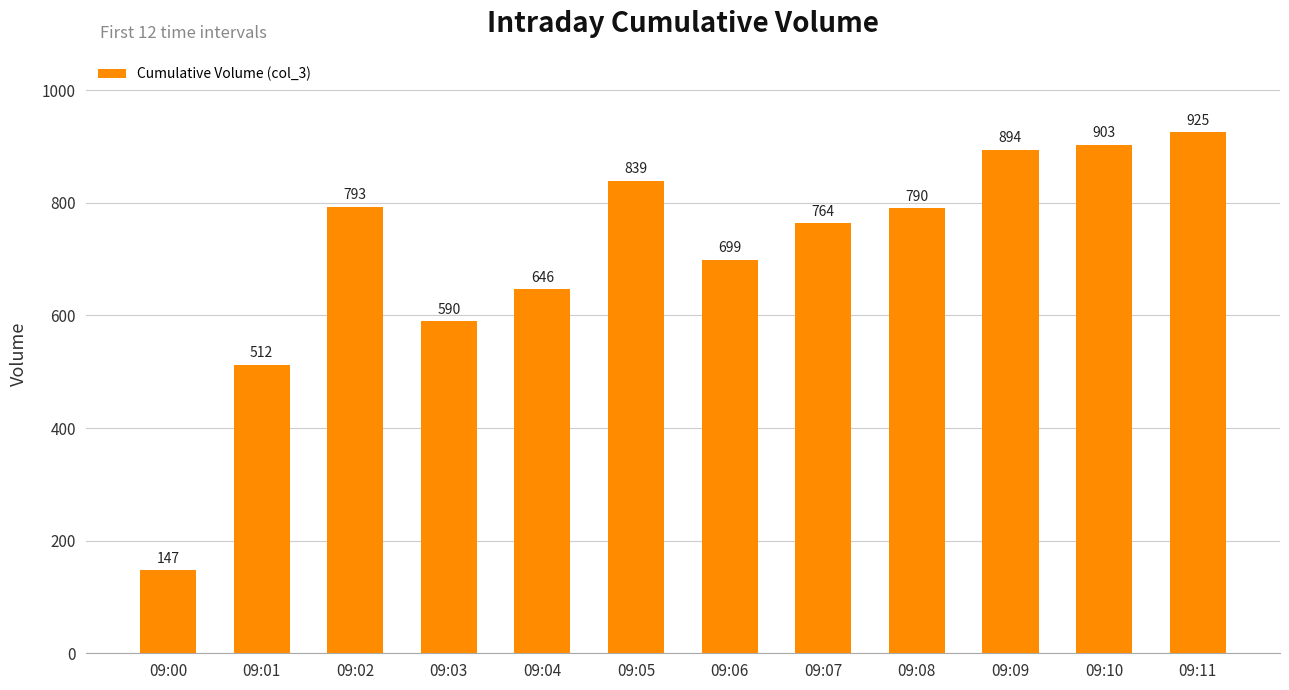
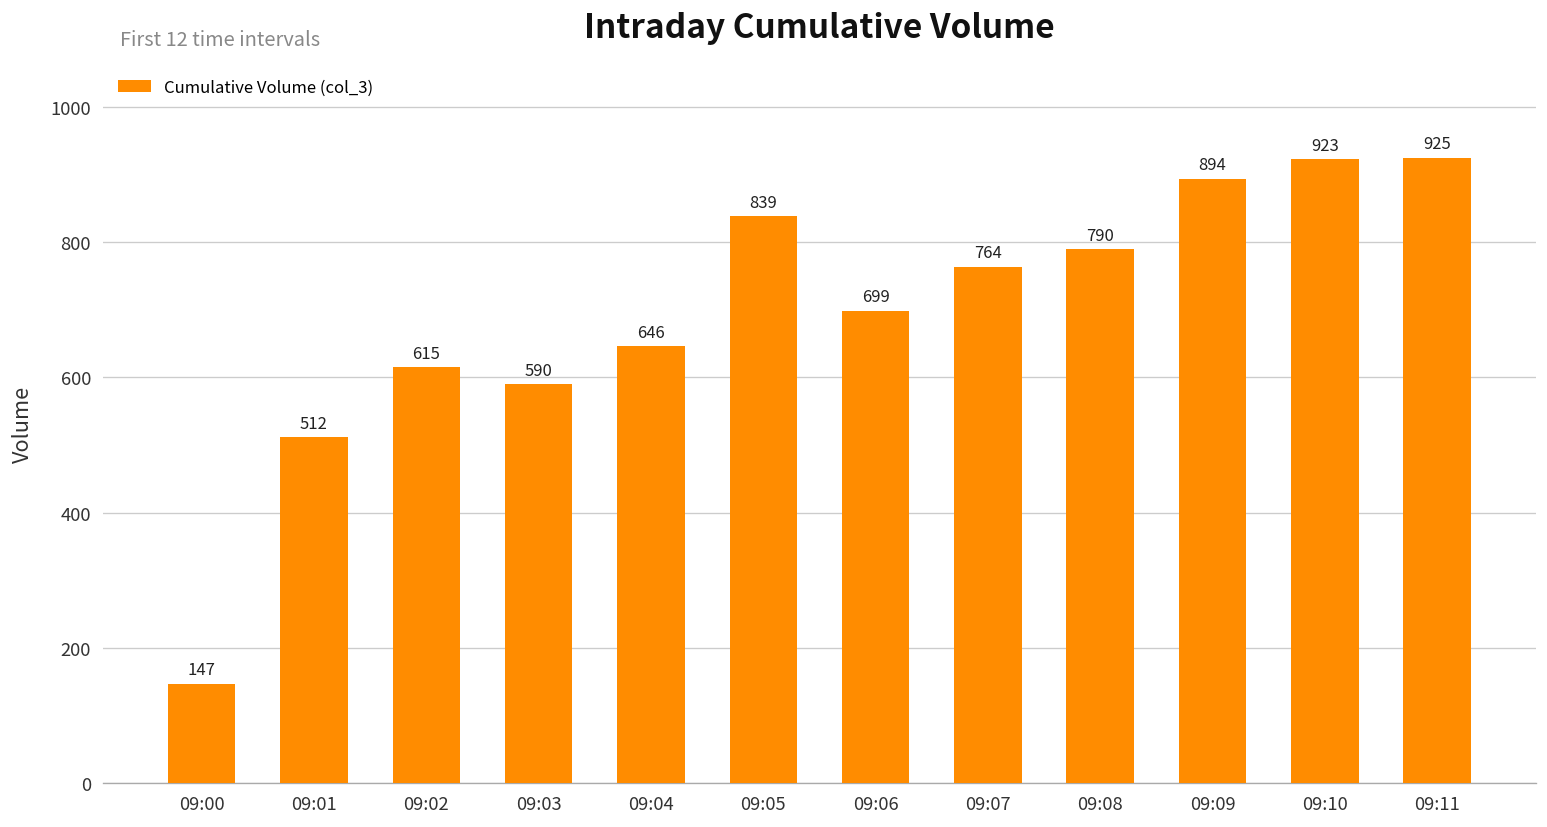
  {
    "09:00": 147,
    "09:01": 512,
-   "09:02": 793,
+   "09:02": 615,
    "09:03": 590,
    "09:04": 646,
    "09:05": 839,
    "09:06": 699,
    "09:07": 764,
    "09:08": 790,
    "09:09": 894,
-   "09:10": 903,
+   "09:10": 923,
    "09:11": 925
  }
